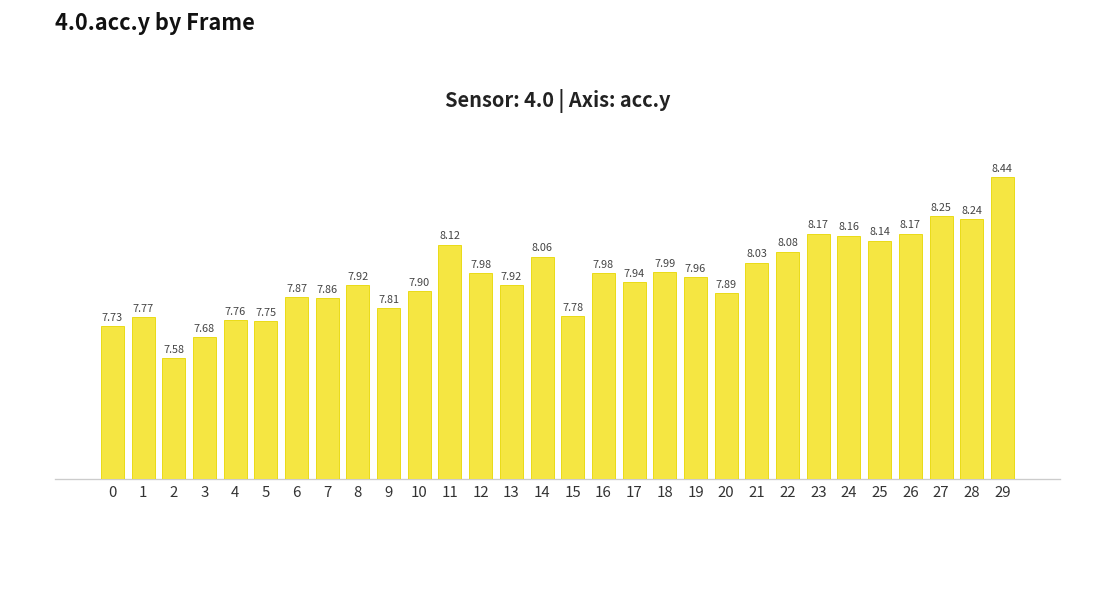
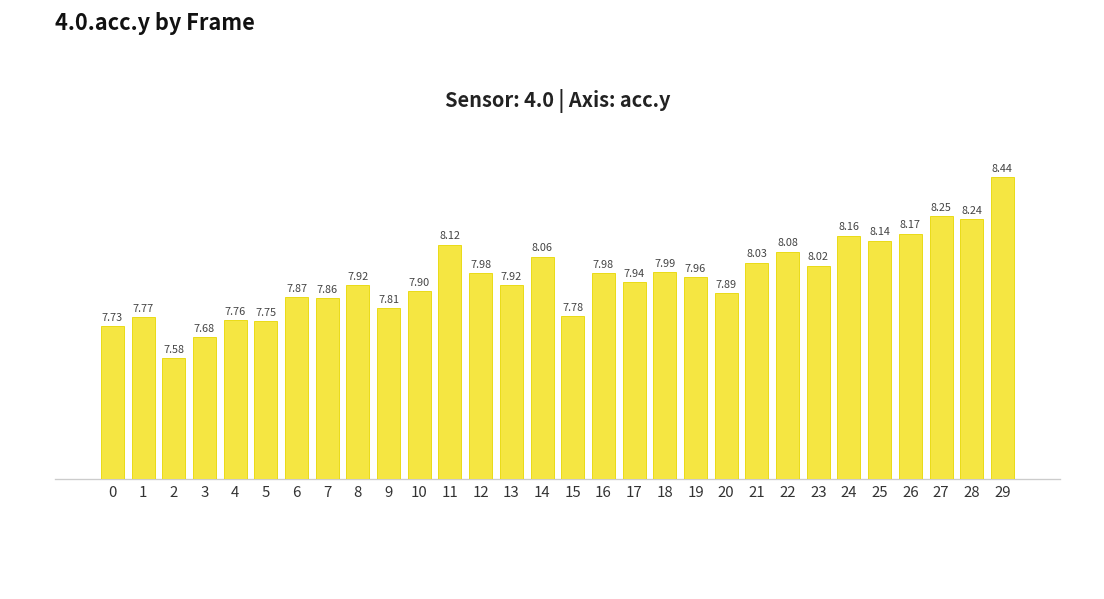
  {
    "0": 7.73,
    "1": 7.77,
    "2": 7.58,
    "3": 7.68,
    "4": 7.76,
    "5": 7.75,
    "6": 7.87,
    "7": 7.86,
    "8": 7.92,
    "9": 7.81,
    "10": 7.90,
    "11": 8.12,
    "12": 7.98,
    "13": 7.92,
    "14": 8.06,
    "15": 7.78,
    "16": 7.98,
    "17": 7.94,
    "18": 7.99,
    "19": 7.96,
    "20": 7.89,
    "21": 8.03,
    "22": 8.08,
-   "23": 8.17,
+   "23": 8.02,
    "24": 8.16,
    "25": 8.14,
    "26": 8.17,
    "27": 8.25,
    "28": 8.24,
    "29": 8.44
  }
